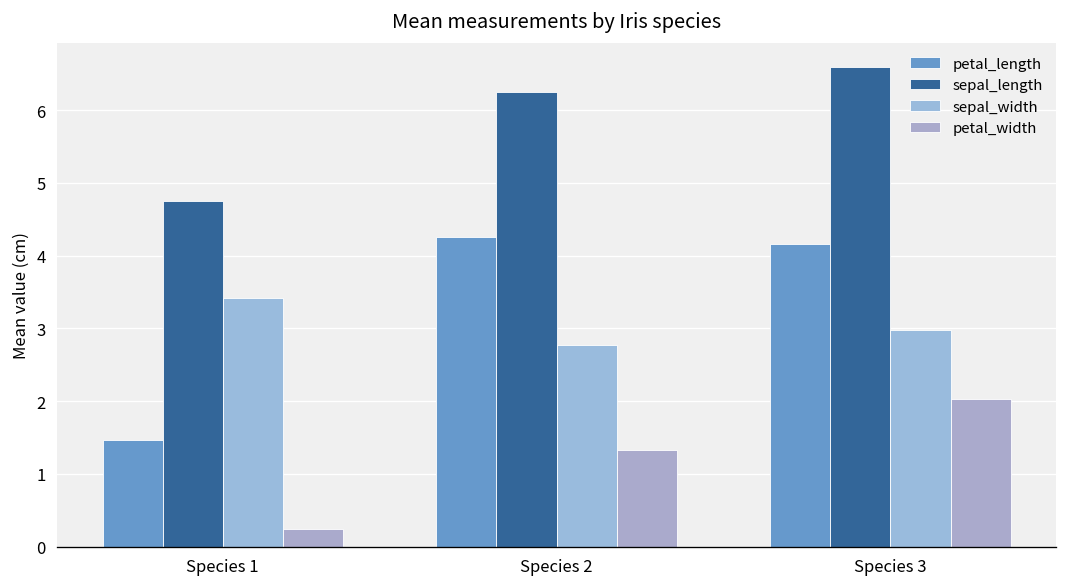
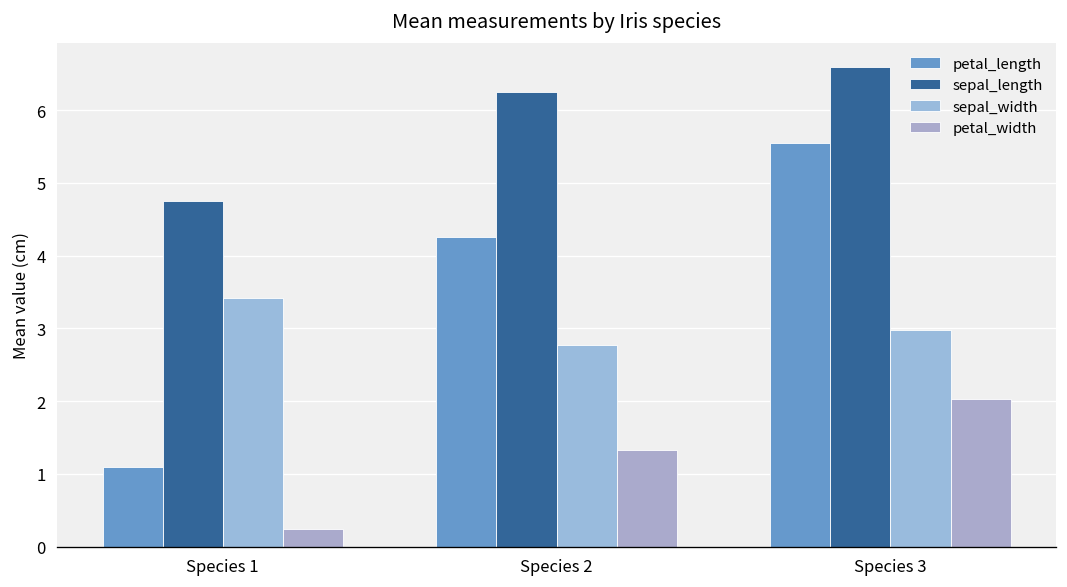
  {
    "petal_length": {
-     "Species 1": 1.5,
+     "Species 1": 1.1,
      "Species 2": 4.3,
-     "Species 3": 4.2
+     "Species 3": 5.6
    },
    "sepal_length": {
      "Species 1": 4.7,
      "Species 2": 6.3,
      "Species 3": 6.6
    }
  }
